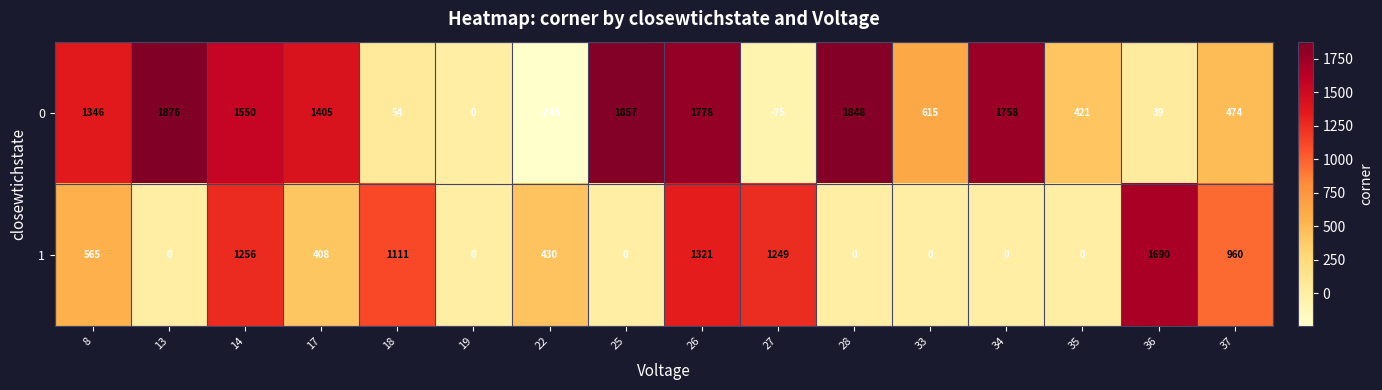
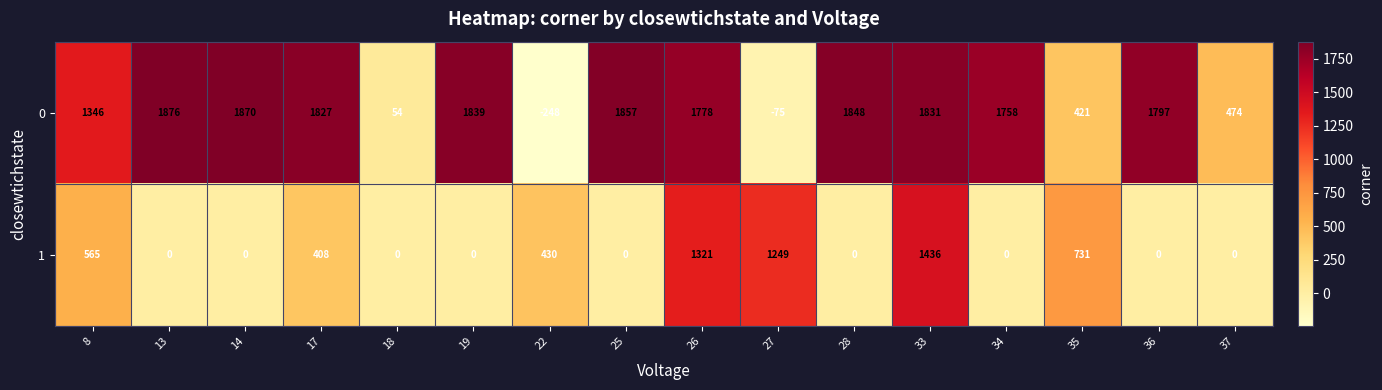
  {
    "0": {
      "8": 1346,
      "13": 1876,
-     "14": 1550,
-     "17": 1405,
+     "14": 1870,
+     "17": 1827,
      "18": 54,
-     "19": 0,
+     "19": 1839,
      "22": -248,
      "25": 1857,
      "26": 1778,
      "27": -75,
      "28": 1848,
-     "33": 615,
+     "33": 1831,
      "34": 1758,
      "35": 421,
-     "36": 39,
+     "36": 1797,
      "37": 474
    },
    "1": {
      "8": 565,
      "13": 0,
-     "14": 1256,
+     "14": 0,
      "17": 408,
-     "18": 1111,
+     "18": 0,
      "19": 0,
      "22": 430,
      "25": 0,
      "26": 1321,
      "27": 1249,
      "28": 0,
-     "33": 0,
+     "33": 1436,
      "34": 0,
-     "35": 0,
-     "36": 1690,
-     "37": 960
+     "35": 731,
+     "36": 0,
+     "37": 0
    }
  }
